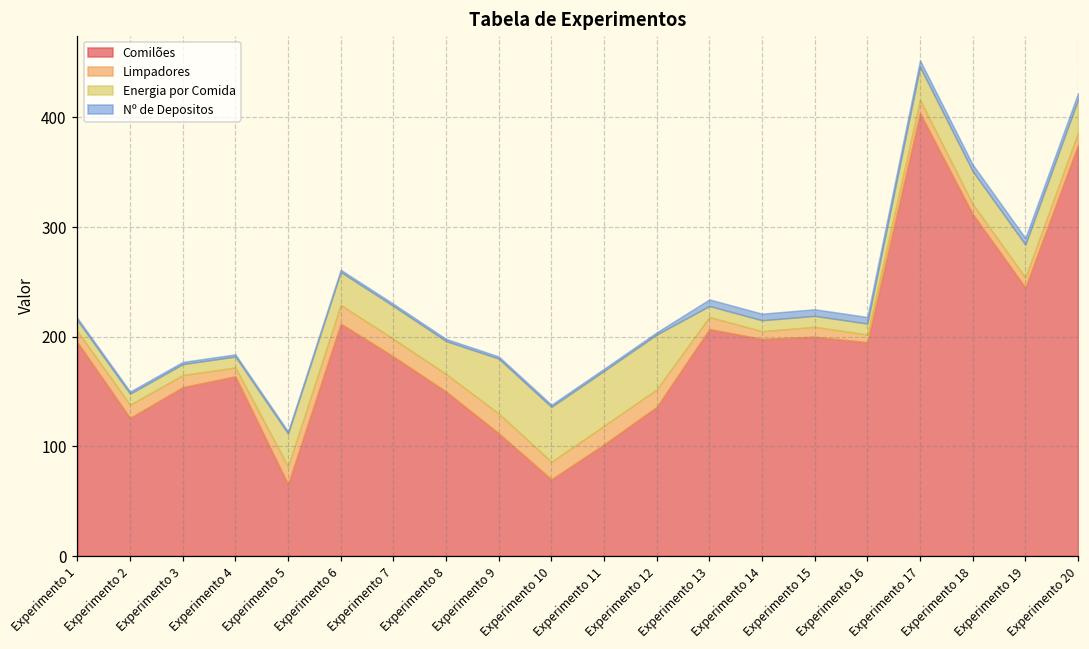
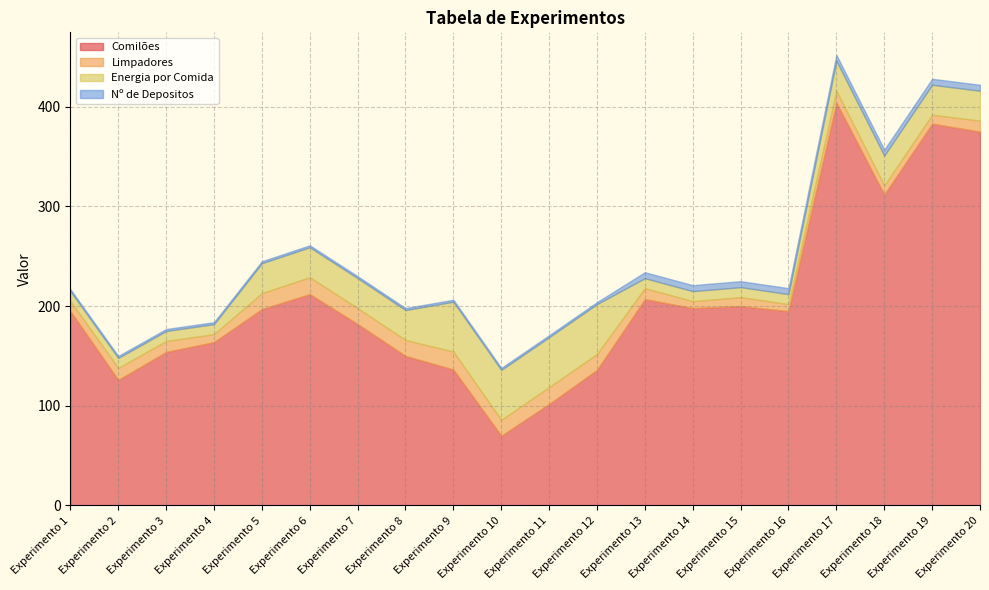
  {
    "Comilões": {
      "Experimento 1": 200,
      "Experimento 2": 130,
      "Experimento 3": 150,
      "Experimento 4": 160,
-     "Experimento 5": 70,
+     "Experimento 5": 200,
      "Experimento 6": 210,
      "Experimento 7": 180,
      "Experimento 8": 150,
-     "Experimento 9": 110,
+     "Experimento 9": 140,
      "Experimento 10": 70,
      "Experimento 11": 100,
      "Experimento 12": 140,
      "Experimento 13": 210,
      "Experimento 14": 200,
      "Experimento 15": 200,
      "Experimento 16": 200,
      "Experimento 17": 400,
      "Experimento 18": 310,
-     "Experimento 19": 250,
+     "Experimento 19": 380,
      "Experimento 20": 380
    },
    "Nº de Depositos": {
      "Experimento 13": 10,
      "Experimento 14": 10,
      "Experimento 15": 10,
      "Experimento 16": 10,
      "Experimento 17": 10,
      "Experimento 18": 10,
      "Experimento 19": 10,
      "Experimento 20": 10
    }
  }
